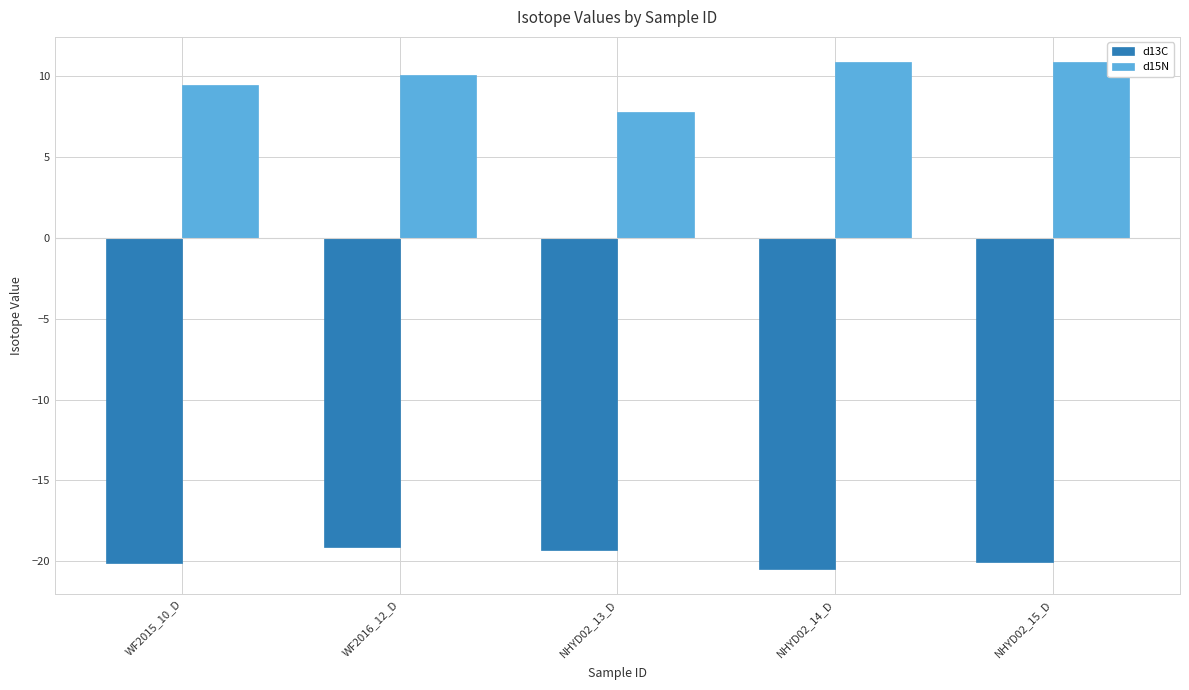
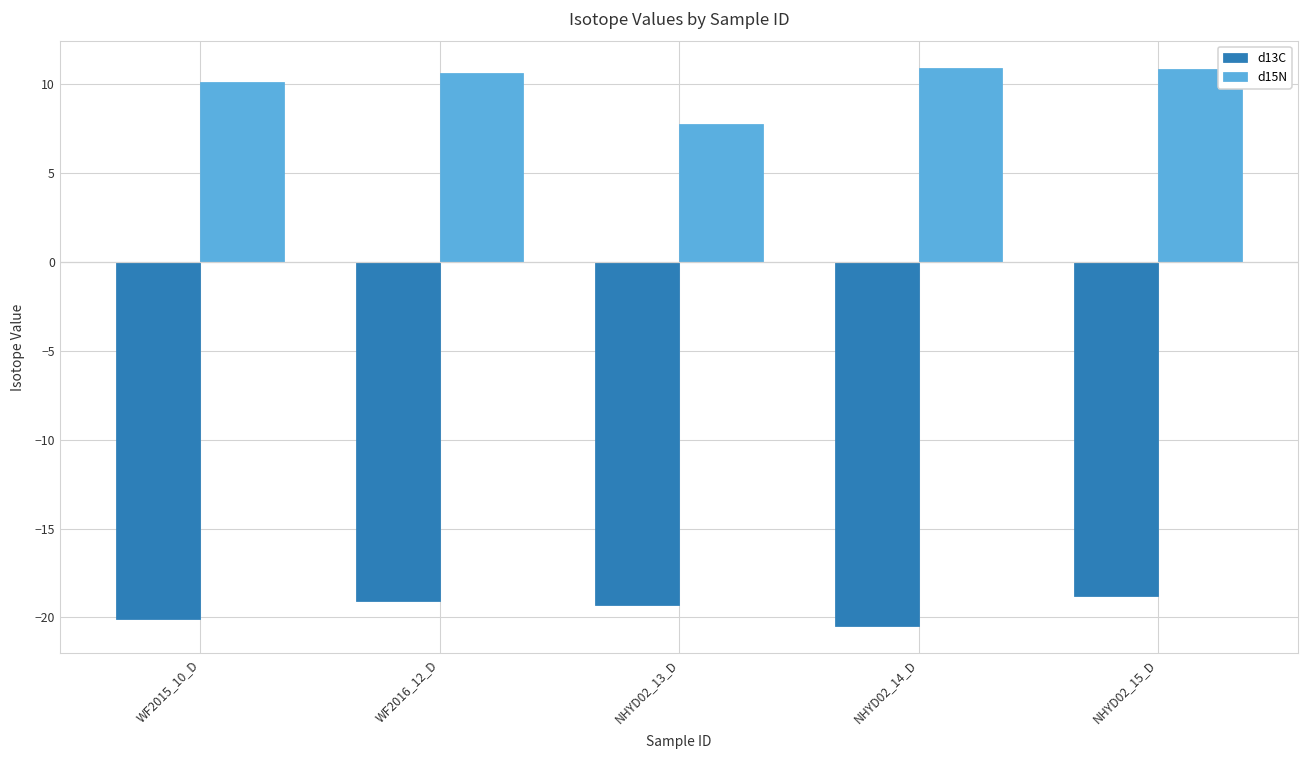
  {
    "d13C": {
      "WF2015_10_D": -20.1,
      "WF2016_12_D": -19.1,
      "NHYD02_13_D": -19.3,
      "NHYD02_14_D": -20.5,
-     "NHYD02_15_D": -20.0
+     "NHYD02_15_D": -18.8
    },
    "d15N": {
-     "WF2015_10_D": 9.4,
-     "WF2016_12_D": 10.1,
+     "WF2015_10_D": 10.1,
+     "WF2016_12_D": 10.6,
      "NHYD02_13_D": 7.8,
      "NHYD02_14_D": 10.9,
      "NHYD02_15_D": 10.9
    }
  }
